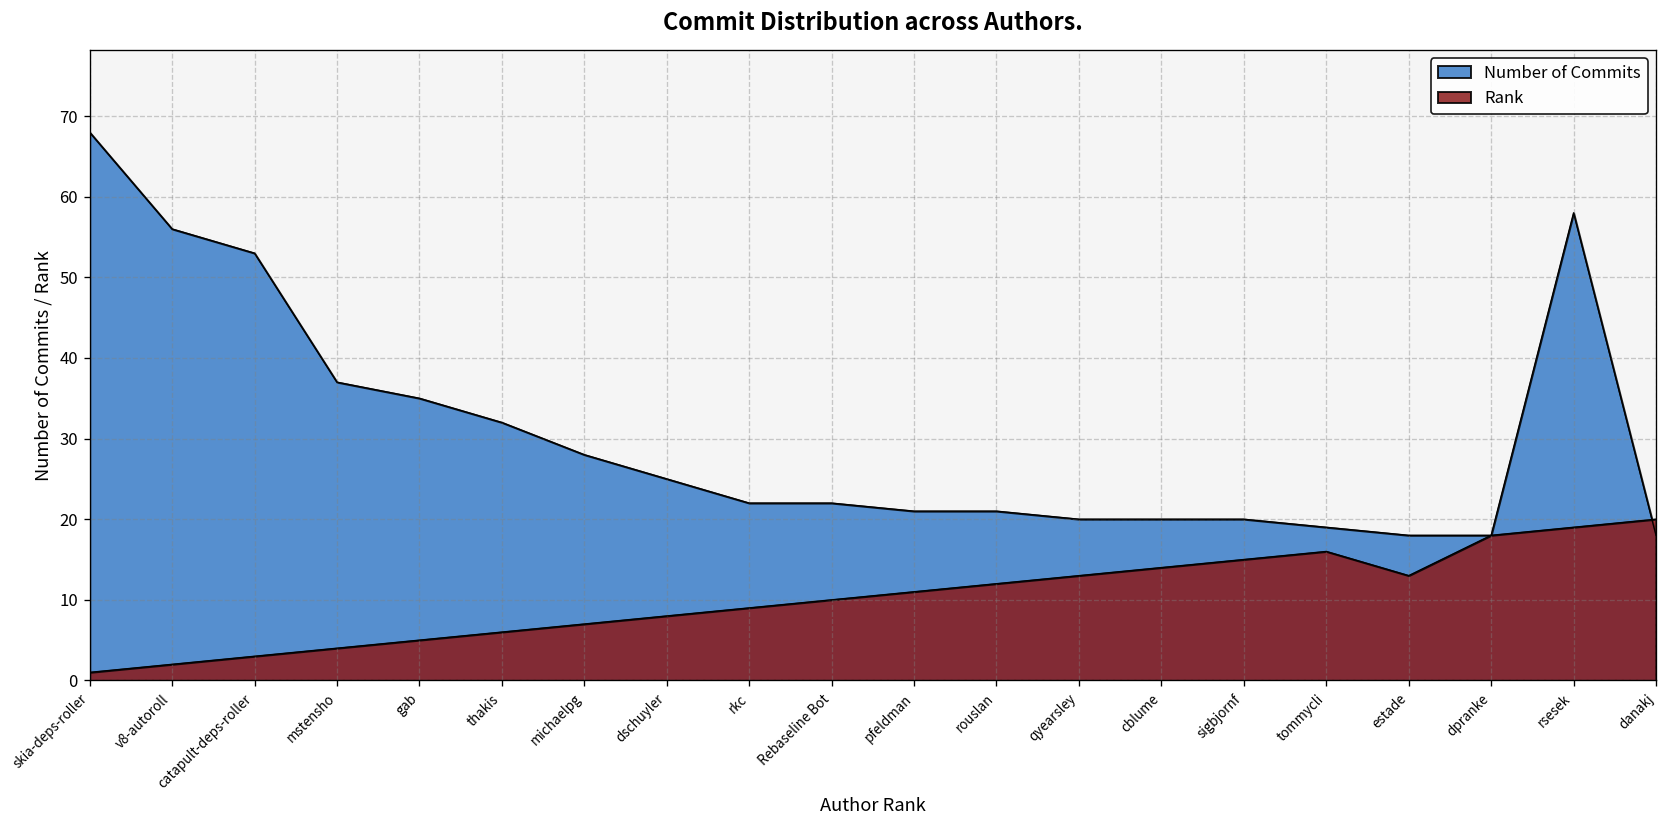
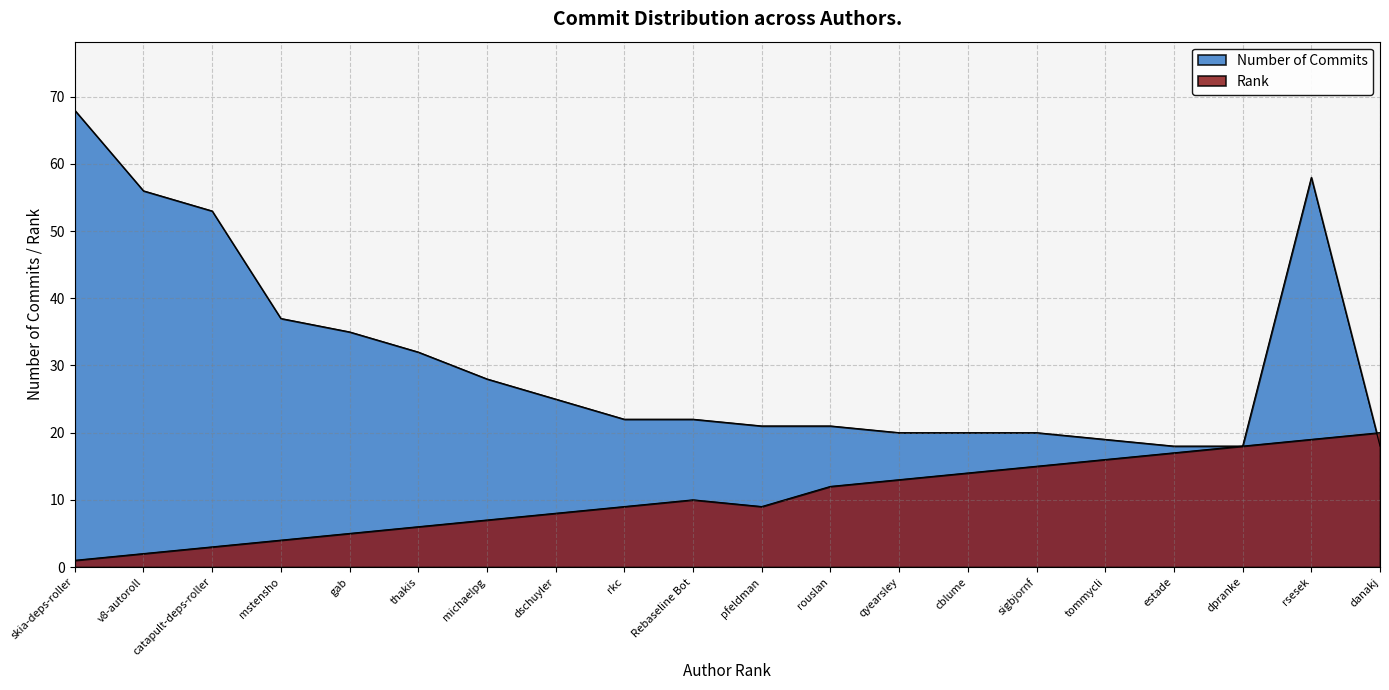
  {
    "Number of Commits": {
      "skia-deps-roller": 68,
      "v8-autoroll": 56,
      "catapult-deps-roller": 53,
      "mstensho": 37,
      "gab": 35,
      "thakis": 32,
      "michaelpg": 28,
      "dschuyler": 25,
      "rkc": 22,
      "Rebaseline Bot": 22,
      "pfeldman": 21,
      "rouslan": 21,
      "qyearsley": 20,
      "cblume": 20,
      "sigbjornf": 20,
      "tommycli": 19,
      "estade": 18,
      "rsesek": 58,
      "danakj": 18
    },
    "Rank": {
      "skia-deps-roller": 1,
      "v8-autoroll": 2,
      "catapult-deps-roller": 3,
      "mstensho": 4,
      "gab": 5,
      "thakis": 6,
      "michaelpg": 7,
      "dschuyler": 8,
      "rkc": 9,
      "Rebaseline Bot": 10,
-     "pfeldman": 11,
+     "pfeldman": 9,
      "rouslan": 12,
      "qyearsley": 13,
      "cblume": 14,
      "sigbjornf": 15,
      "tommycli": 16,
-     "estade": 13,
+     "estade": 17,
      "rsesek": 19,
      "danakj": 20
    }
  }
